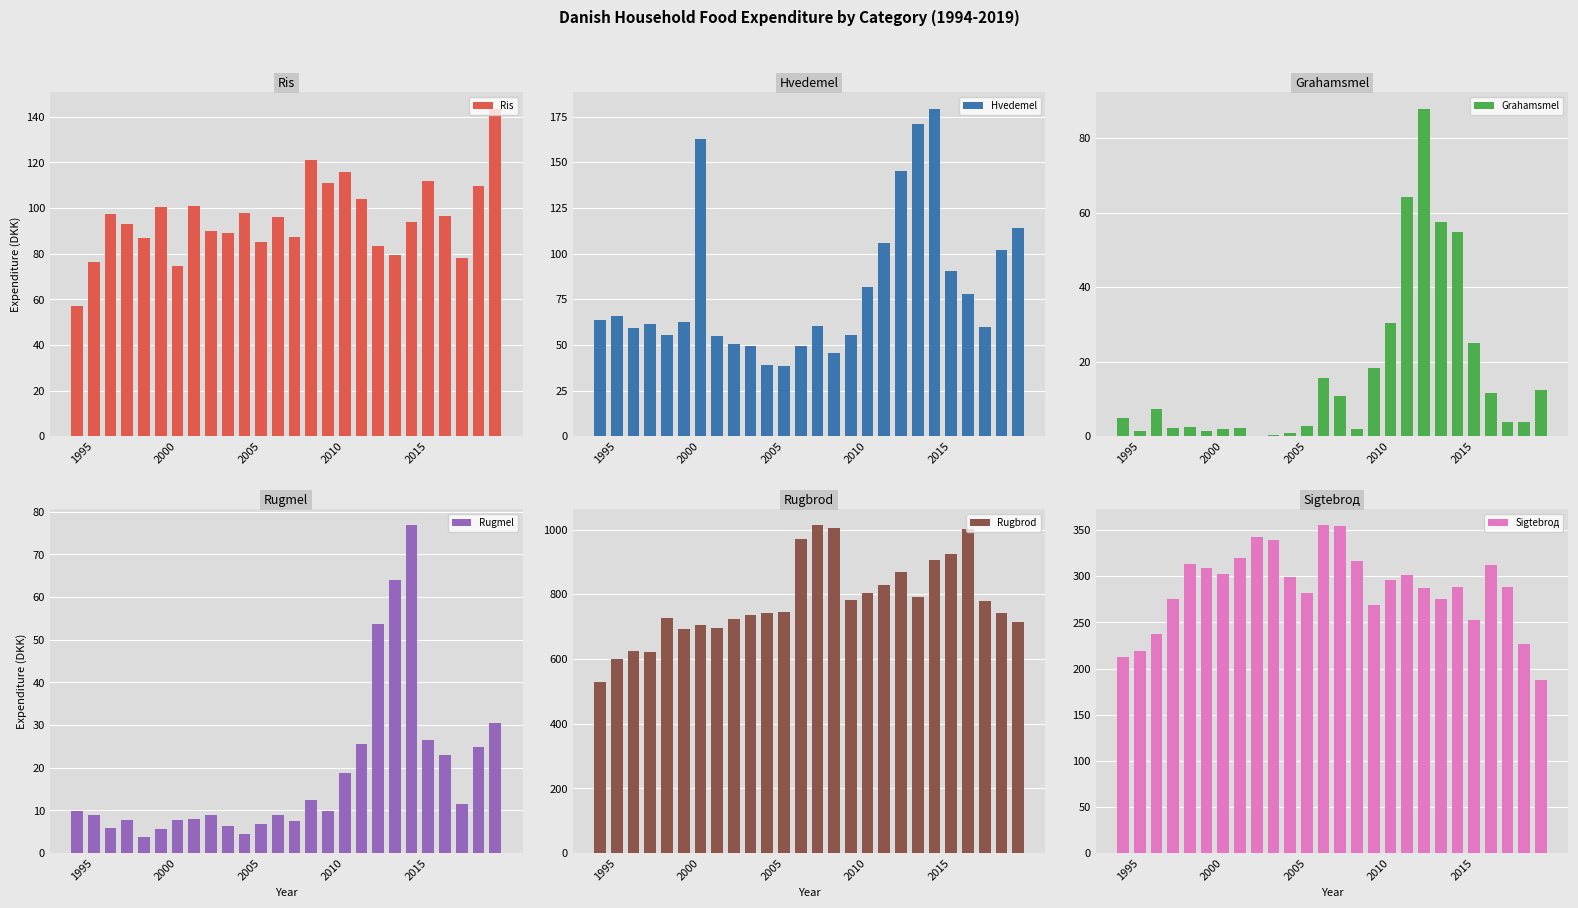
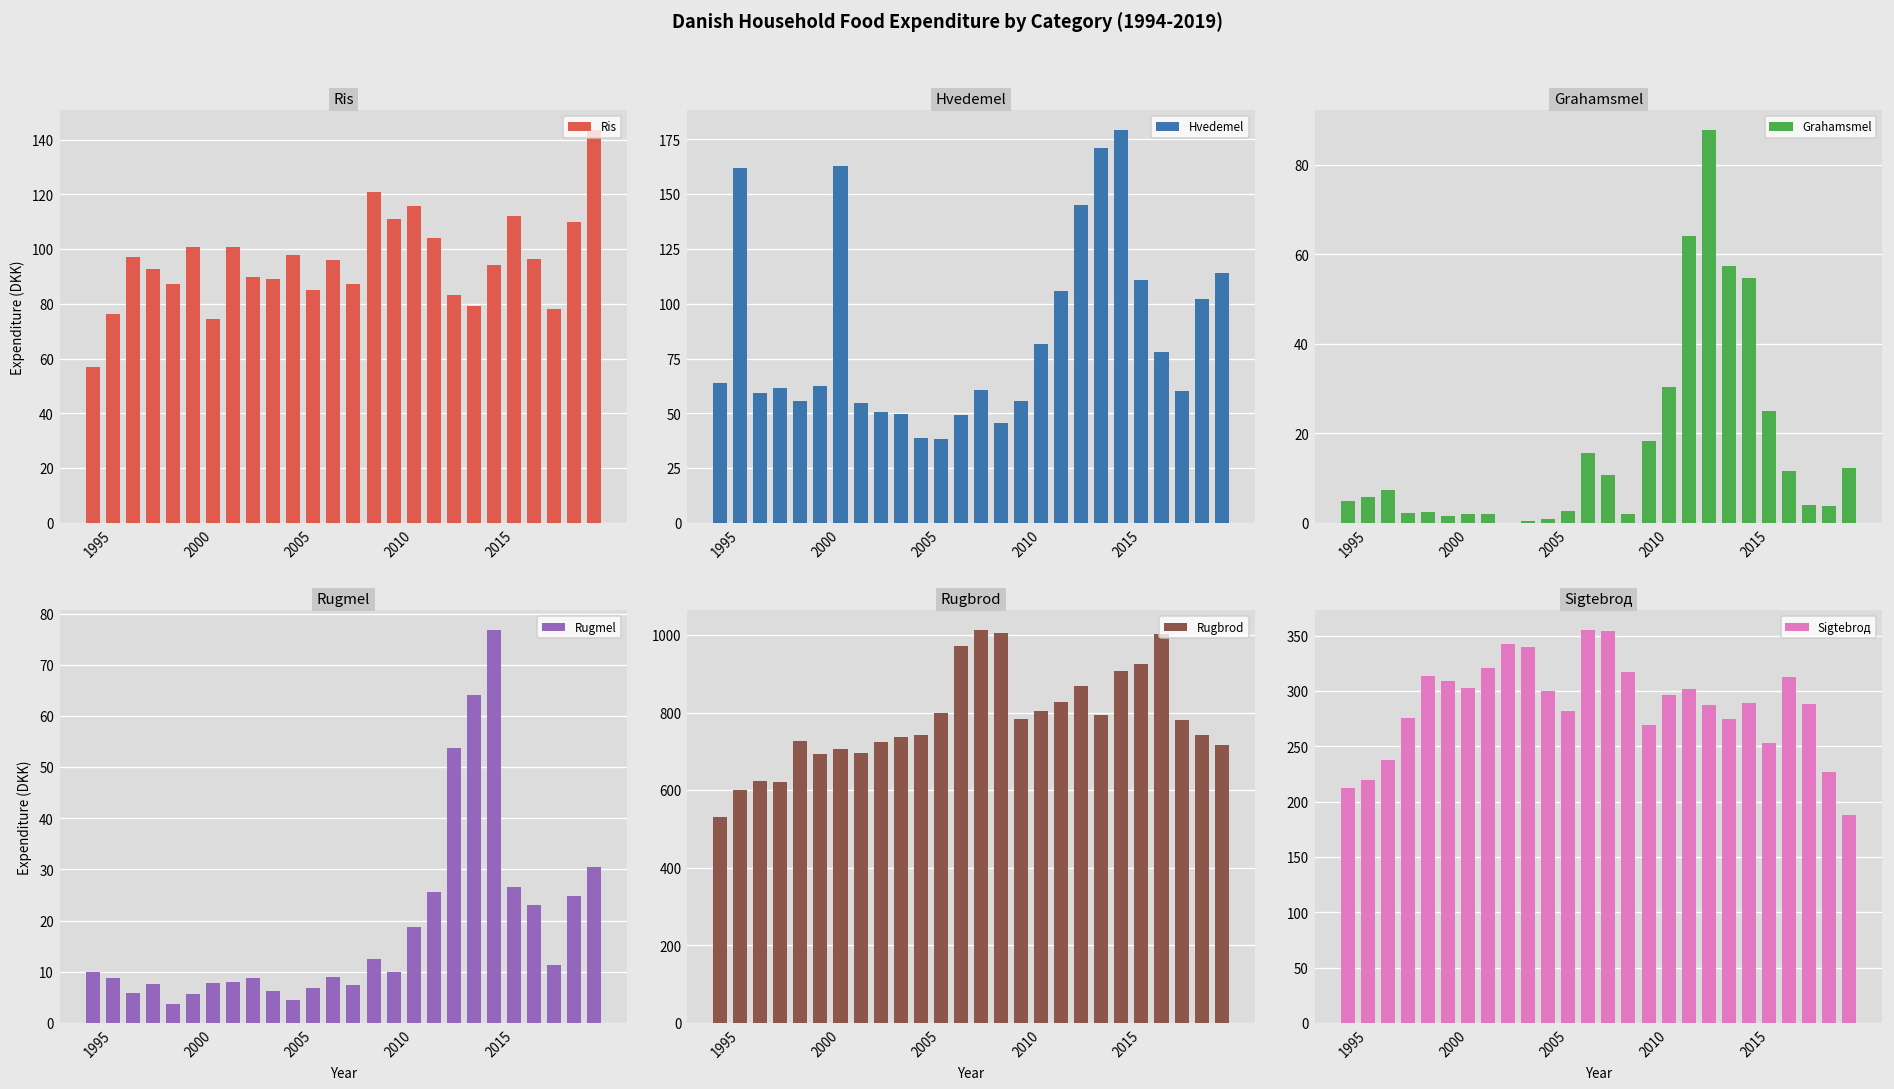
  {
    "Ris": {
      "1995": 76,
      "2000": 75,
      "2005": 85,
      "2010": 116,
      "2015": 112
    },
    "Hvedemel": {
-     "1995": 66,
+     "1995": 162,
      "2000": 163,
      "2005": 38,
      "2010": 82,
-     "2015": 91
+     "2015": 111
    },
    "Grahamsmel": {
-     "1995": 2,
+     "1995": 6,
      "2000": 2,
      "2005": 3,
      "2010": 30,
      "2015": 25
    },
    "Rugmel": {
      "1995": 9,
      "2000": 8,
      "2005": 7,
      "2010": 19,
      "2015": 27
    },
    "Rugbrod": {
      "1995": 600,
      "2000": 710,
-     "2005": 750,
+     "2005": 800,
      "2010": 800,
      "2015": 930
    },
    "Sigtebrод": {
      "1995": 220,
      "2000": 300,
      "2005": 280,
      "2010": 300,
      "2015": 250
    }
  }
